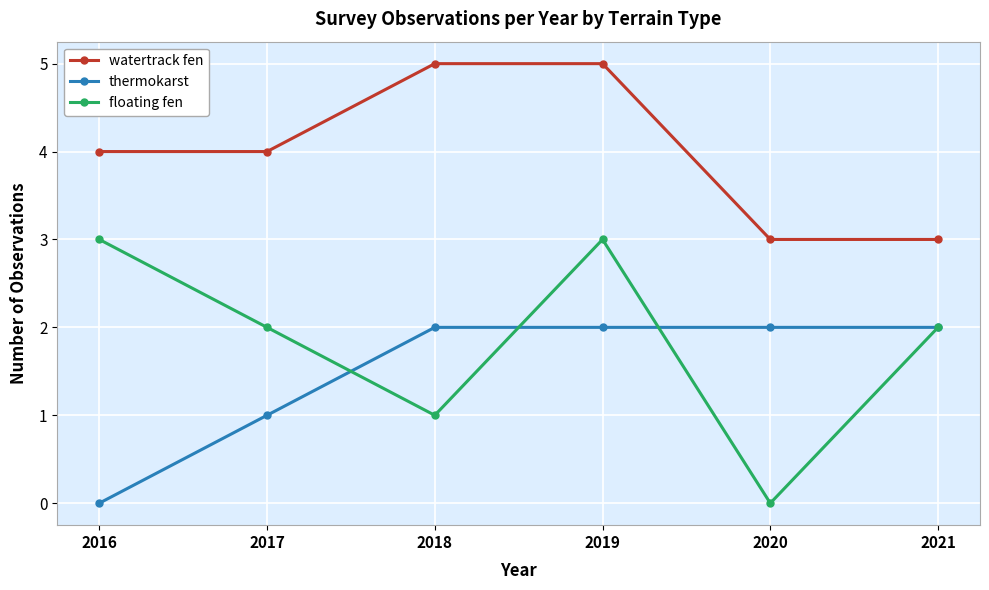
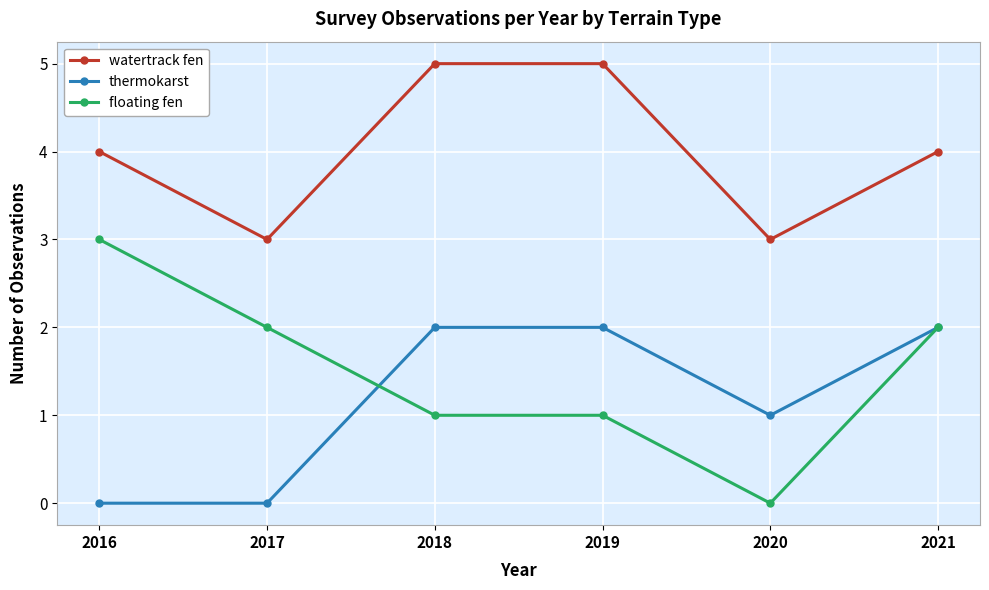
  {
    "watertrack fen": {
      "2016": 4,
-     "2017": 4,
+     "2017": 3,
      "2018": 5,
      "2019": 5,
      "2020": 3,
-     "2021": 3
+     "2021": 4
    },
    "thermokarst": {
      "2016": 0,
-     "2017": 1,
+     "2017": 0,
      "2018": 2,
      "2019": 2,
-     "2020": 2
+     "2020": 1
    },
    "floating fen": {
      "2016": 3,
      "2017": 2,
      "2018": 1,
-     "2019": 3,
+     "2019": 1,
      "2020": 0
    }
  }
